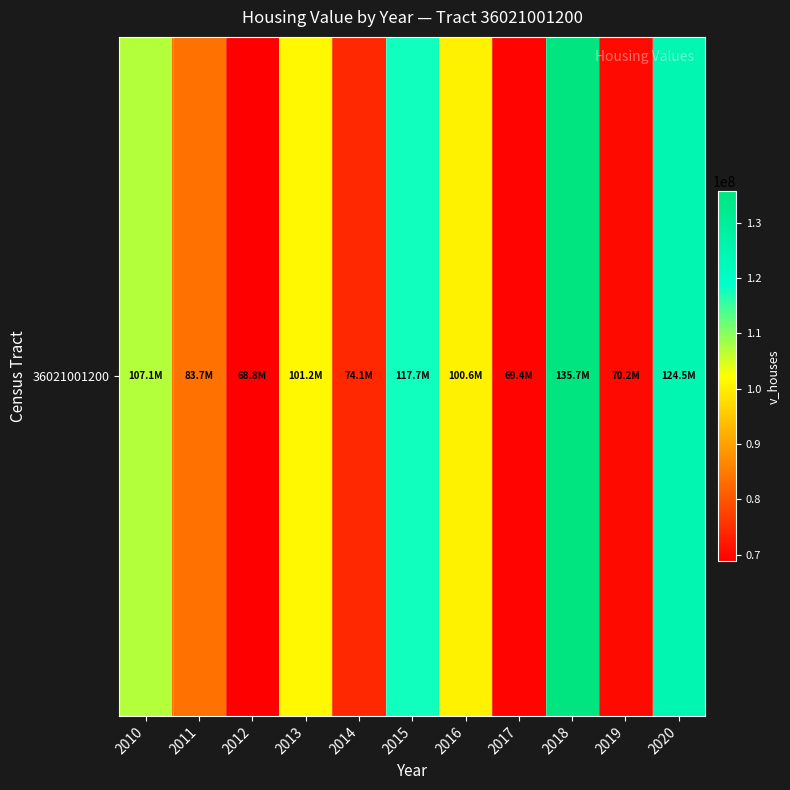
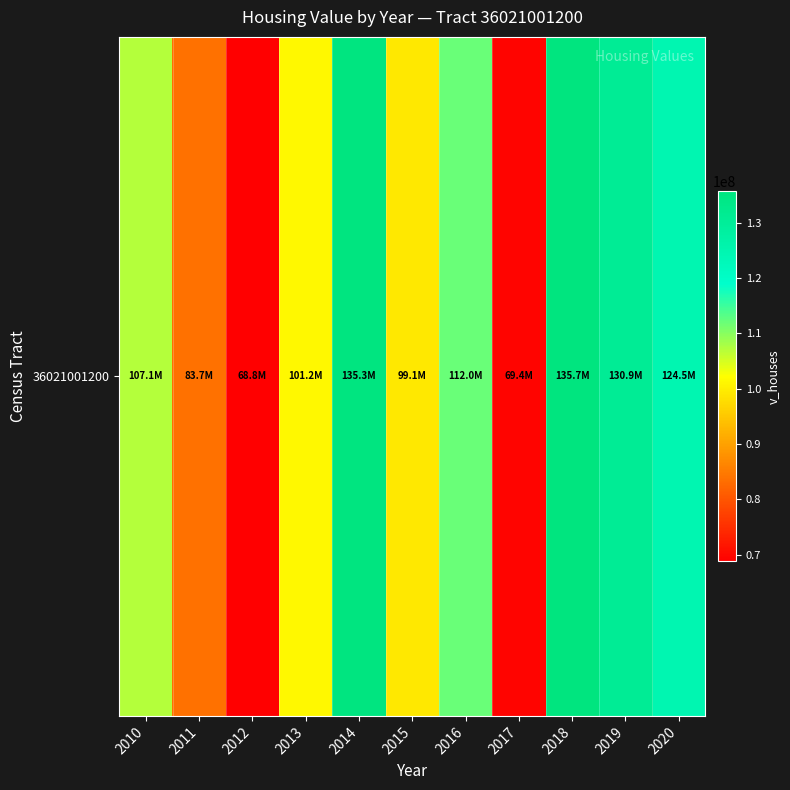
  {
    "36021001200": {
      "2010": "107.1M",
      "2011": "83.7M",
      "2012": "68.8M",
      "2013": "101.2M",
-     "2014": "74.1M",
-     "2015": "117.7M",
-     "2016": "100.6M",
+     "2014": "135.3M",
+     "2015": "99.1M",
+     "2016": "112.0M",
      "2017": "69.4M",
      "2018": "135.7M",
-     "2019": "70.2M",
+     "2019": "130.9M",
      "2020": "124.5M"
    }
  }
